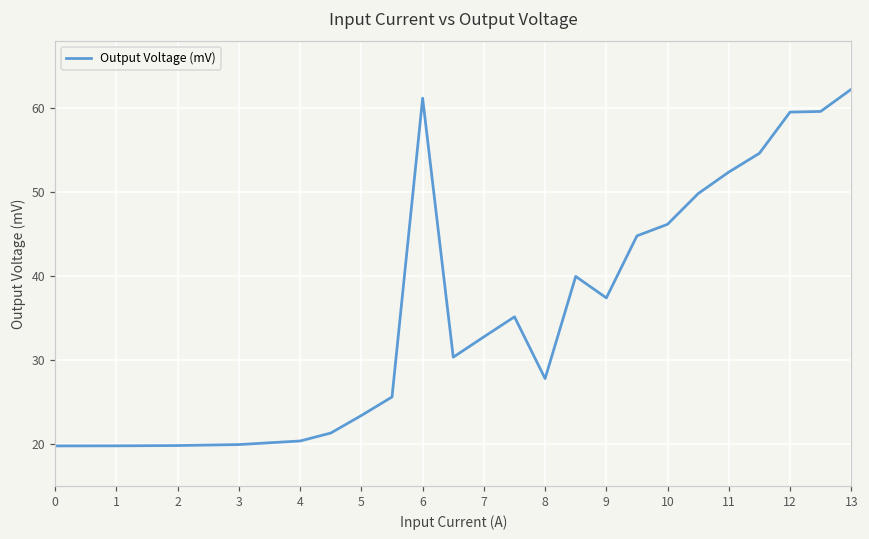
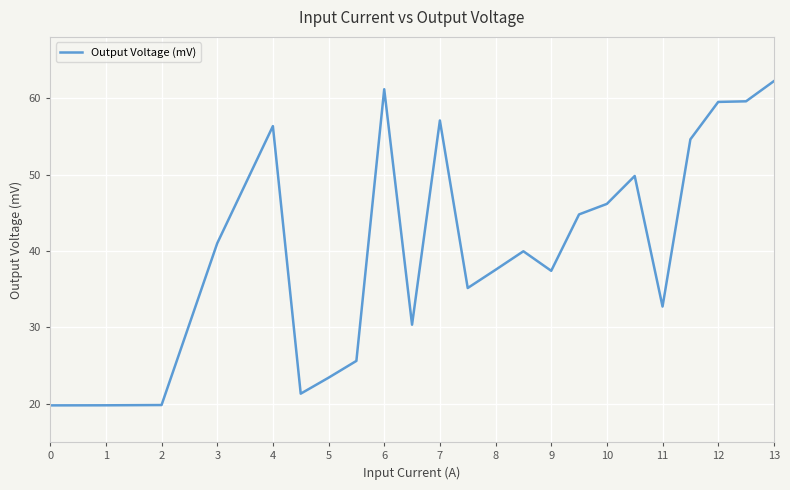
  {
    "0": 20,
    "1": 20,
    "2": 20,
-   "3": 20,
-   "4": 20,
+   "3": 41,
+   "4": 56,
    "5": 23,
    "6": 61,
-   "7": 33,
-   "8": 28,
+   "7": 57,
+   "8": 38,
    "9": 37,
    "10": 46,
-   "11": 52,
+   "11": 33,
    "12": 59,
    "13": 62
  }
